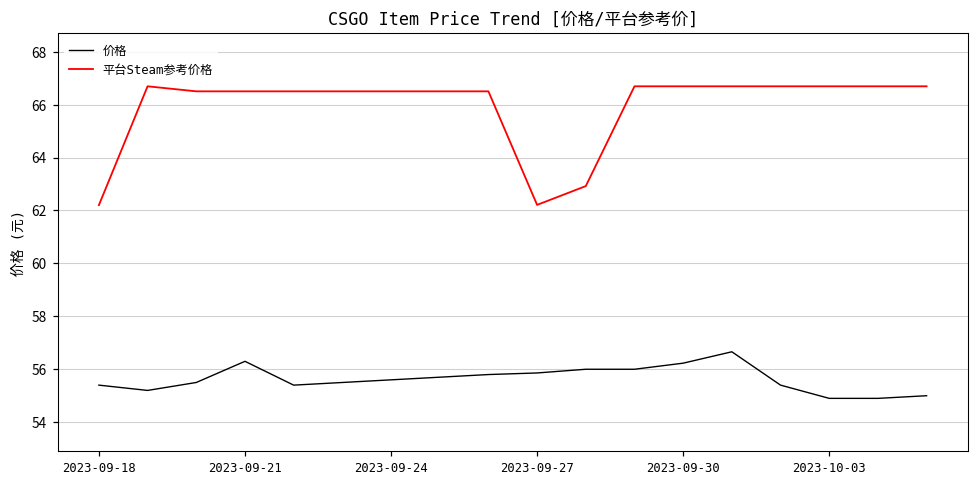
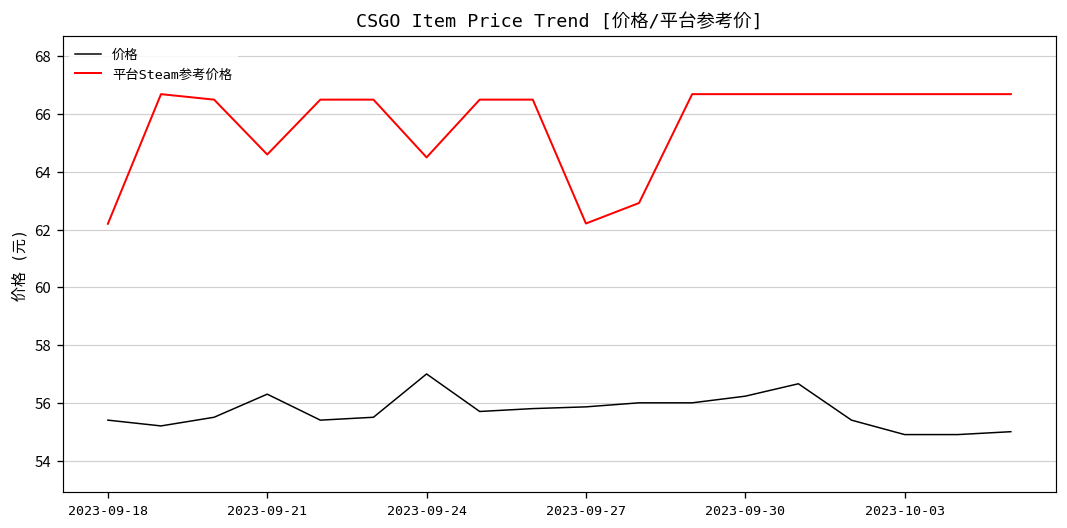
  {
    "价格": {
      "2023-09-18": 55.4,
      "2023-09-21": 56.3,
-     "2023-09-24": 55.6,
+     "2023-09-24": 57.0,
      "2023-09-27": 55.9,
      "2023-09-30": 56.2,
      "2023-10-03": 54.9
    },
    "平台Steam参考价格": {
      "2023-09-18": 62.2,
-     "2023-09-21": 66.5,
-     "2023-09-24": 66.5,
+     "2023-09-21": 64.6,
+     "2023-09-24": 64.5,
      "2023-09-27": 62.2,
      "2023-09-30": 66.7,
      "2023-10-03": 66.7
    }
  }
